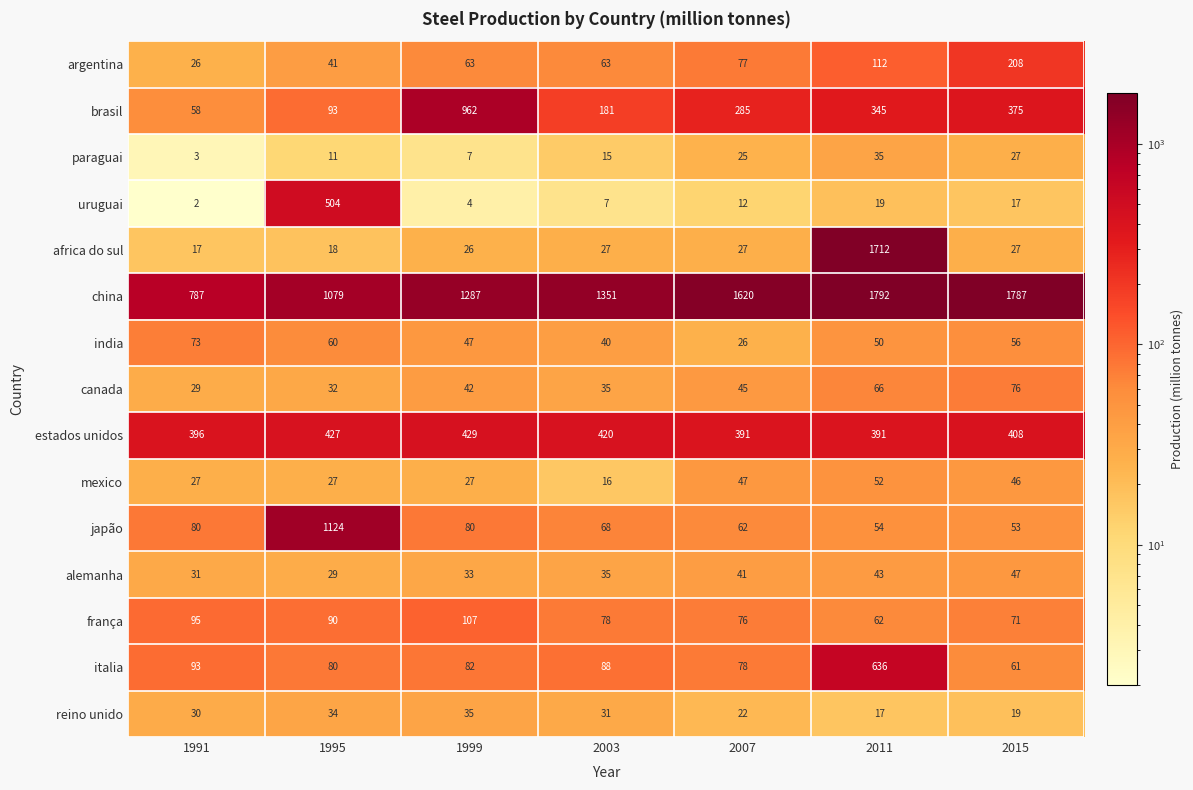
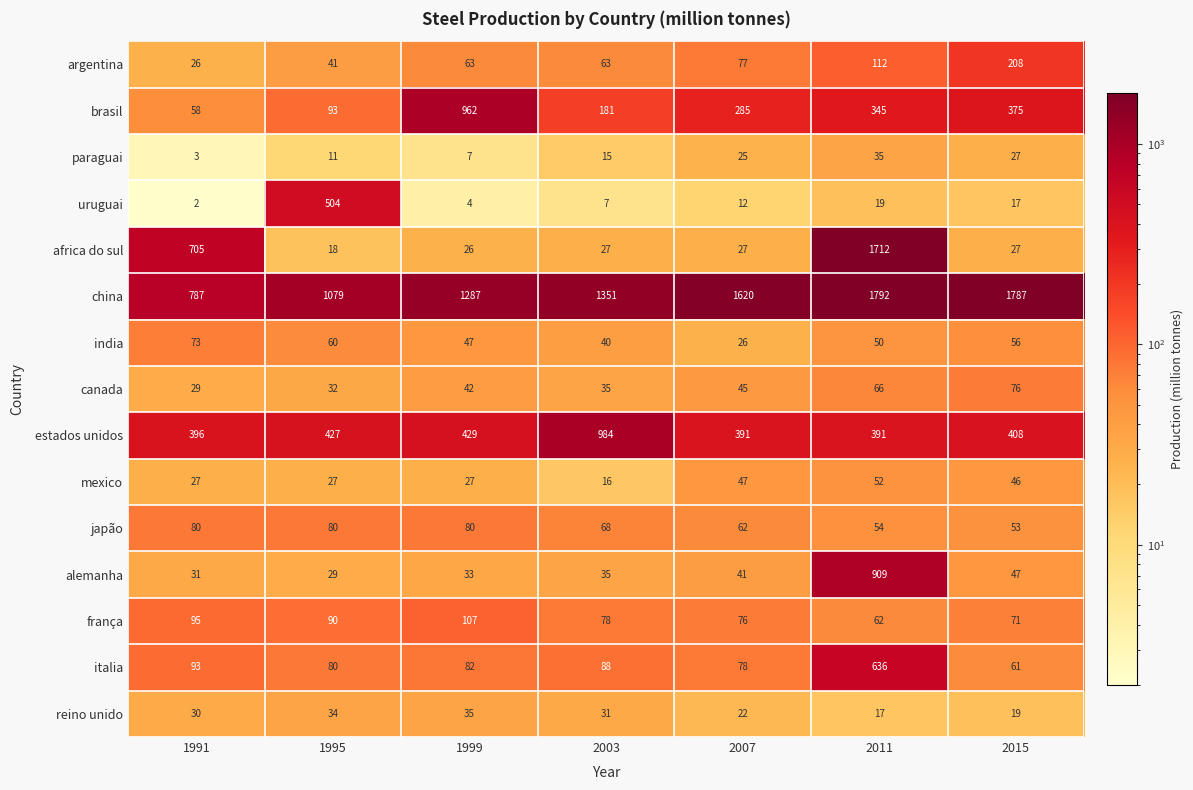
  {
    "argentina": {
      "1991": 26,
      "1995": 41,
      "1999": 63,
      "2003": 63,
      "2007": 77,
      "2011": 112,
      "2015": 208
    },
    "brasil": {
      "1991": 58,
      "1995": 93,
      "1999": 962,
      "2003": 181,
      "2007": 285,
      "2011": 345,
      "2015": 375
    },
    "paraguai": {
      "1991": 3,
      "1995": 11,
      "1999": 7,
      "2003": 15,
      "2007": 25,
      "2011": 35,
      "2015": 27
    },
    "uruguai": {
      "1991": 2,
      "1995": 504,
      "1999": 4,
      "2003": 7,
      "2007": 12,
      "2011": 19,
      "2015": 17
    },
    "africa do sul": {
-     "1991": 17,
+     "1991": 705,
      "1995": 18,
      "1999": 26,
      "2003": 27,
      "2007": 27,
      "2011": 1712,
      "2015": 27
    },
    "china": {
      "1991": 787,
      "1995": 1079,
      "1999": 1287,
      "2003": 1351,
      "2007": 1620,
      "2011": 1792,
      "2015": 1787
    },
    "india": {
      "1991": 73,
      "1995": 60,
      "1999": 47,
      "2003": 40,
      "2007": 26,
      "2011": 50,
      "2015": 56
    },
    "canada": {
      "1991": 29,
      "1995": 32,
      "1999": 42,
      "2003": 35,
      "2007": 45,
      "2011": 66,
      "2015": 76
    },
    "estados unidos": {
      "1991": 396,
      "1995": 427,
      "1999": 429,
-     "2003": 420,
+     "2003": 984,
      "2007": 391,
      "2011": 391,
      "2015": 408
    },
    "mexico": {
      "1991": 27,
      "1995": 27,
      "1999": 27,
      "2003": 16,
      "2007": 47,
      "2011": 52,
      "2015": 46
    },
    "japão": {
      "1991": 80,
-     "1995": 1124,
+     "1995": 80,
      "1999": 80,
      "2003": 68,
      "2007": 62,
      "2011": 54,
      "2015": 53
    },
    "alemanha": {
      "1991": 31,
      "1995": 29,
      "1999": 33,
      "2003": 35,
      "2007": 41,
-     "2011": 43,
+     "2011": 909,
      "2015": 47
    },
    "frança": {
      "1991": 95,
      "1995": 90,
      "1999": 107,
      "2003": 78,
      "2007": 76,
      "2011": 62,
      "2015": 71
    },
    "italia": {
      "1991": 93,
      "1995": 80,
      "1999": 82,
      "2003": 88,
      "2007": 78,
      "2011": 636,
      "2015": 61
    },
    "reino unido": {
      "1991": 30,
      "1995": 34,
      "1999": 35,
      "2003": 31,
      "2007": 22,
      "2011": 17,
      "2015": 19
    }
  }
